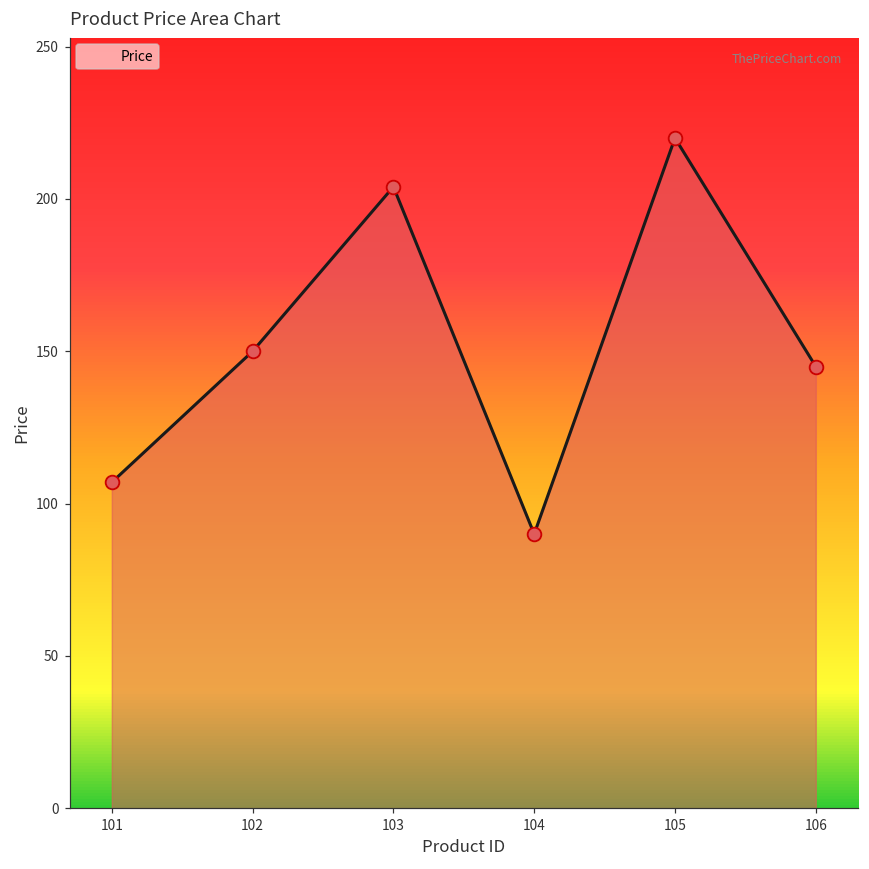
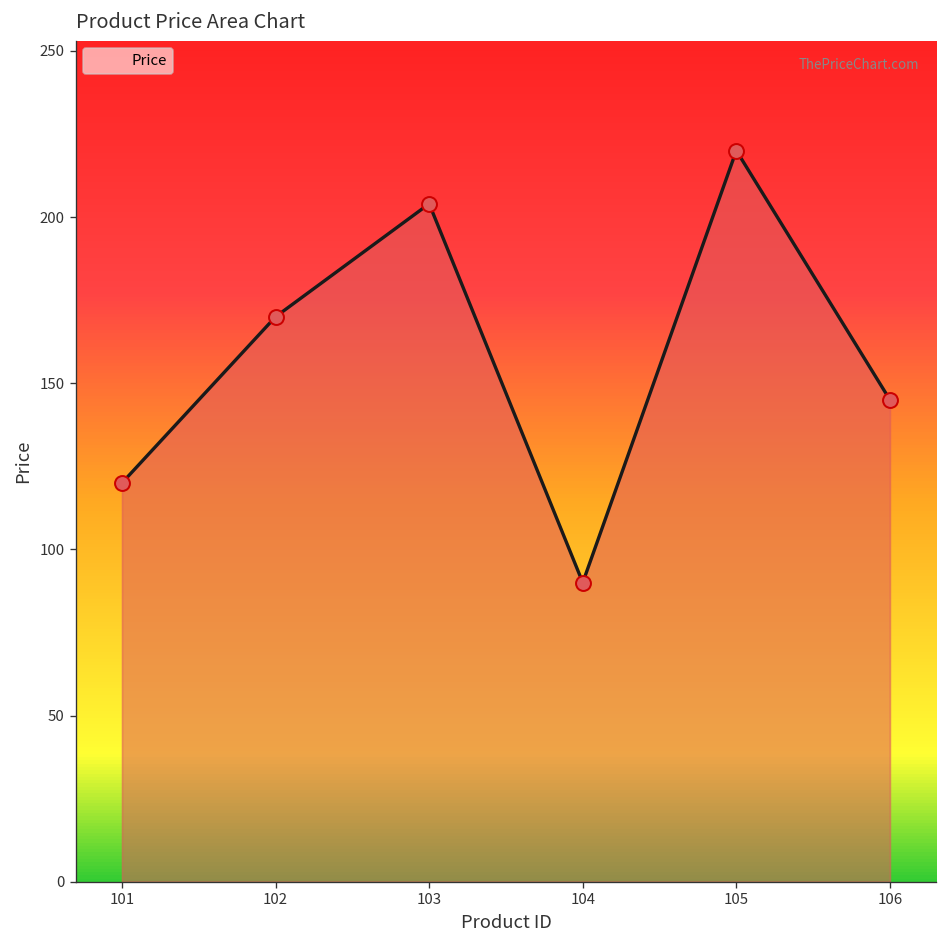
  {
-   "101": 107,
-   "102": 150,
+   "101": 120,
+   "102": 170,
    "103": 204,
    "104": 90,
    "105": 220,
    "106": 145
  }
